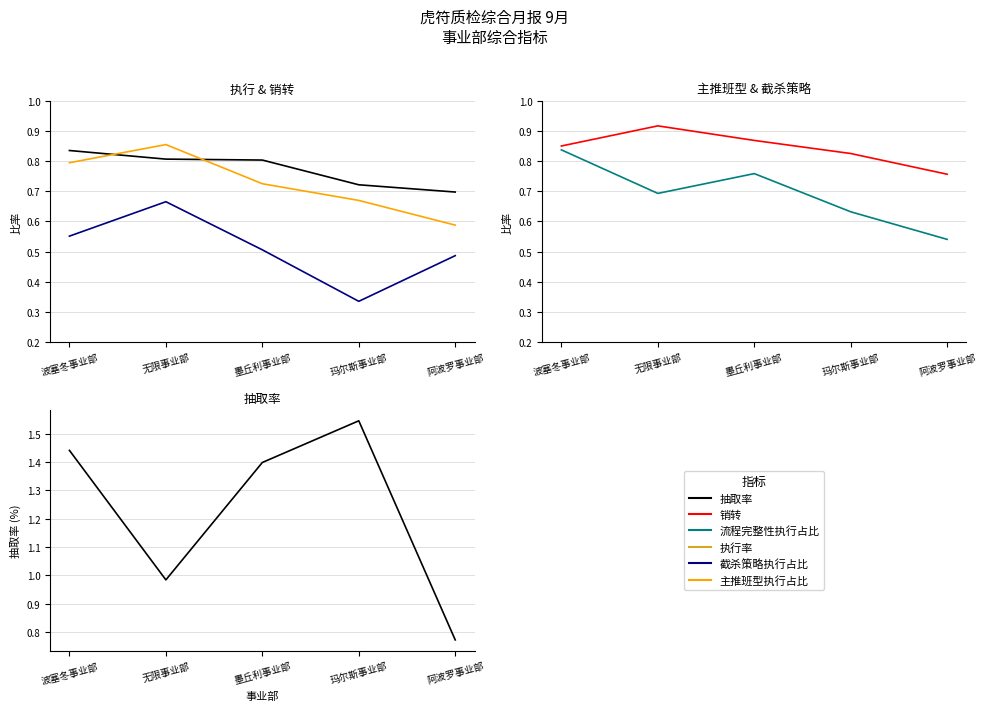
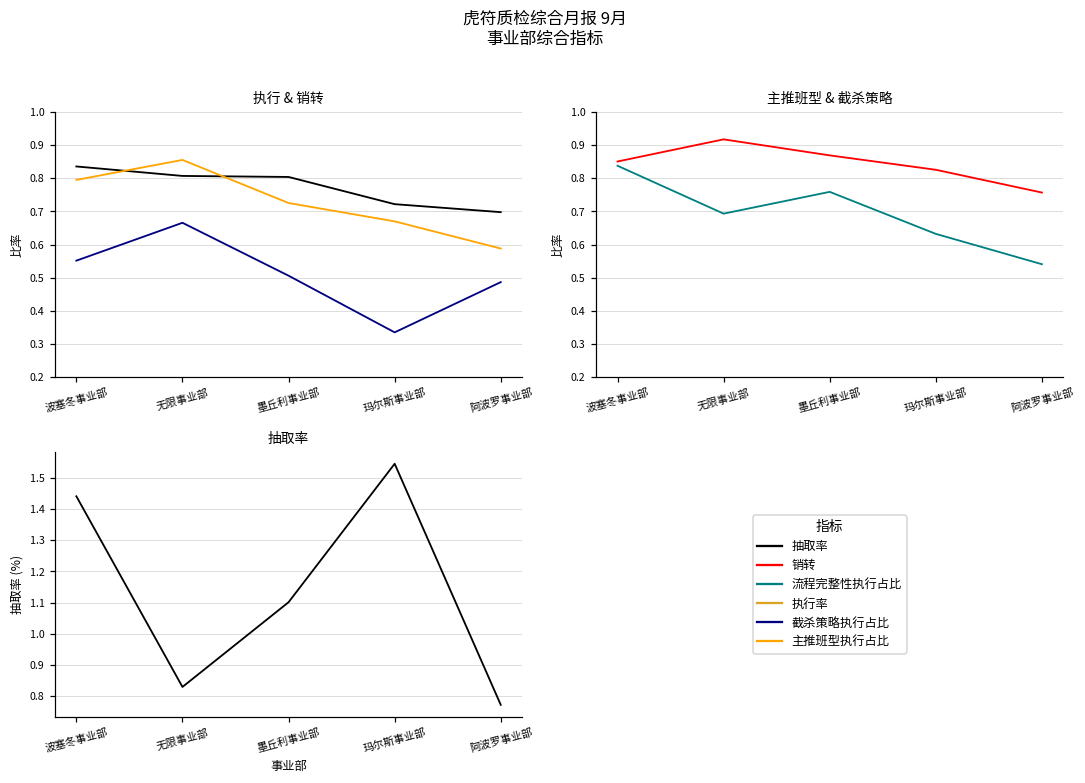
  {
    "抽取率": {
      "波塞冬事业部": 1.44,
-     "无限事业部": 0.98,
-     "墨丘利事业部": 1.40,
+     "无限事业部": 0.83,
+     "墨丘利事业部": 1.10,
      "玛尔斯事业部": 1.55,
      "阿波罗事业部": 0.77
    }
  }
